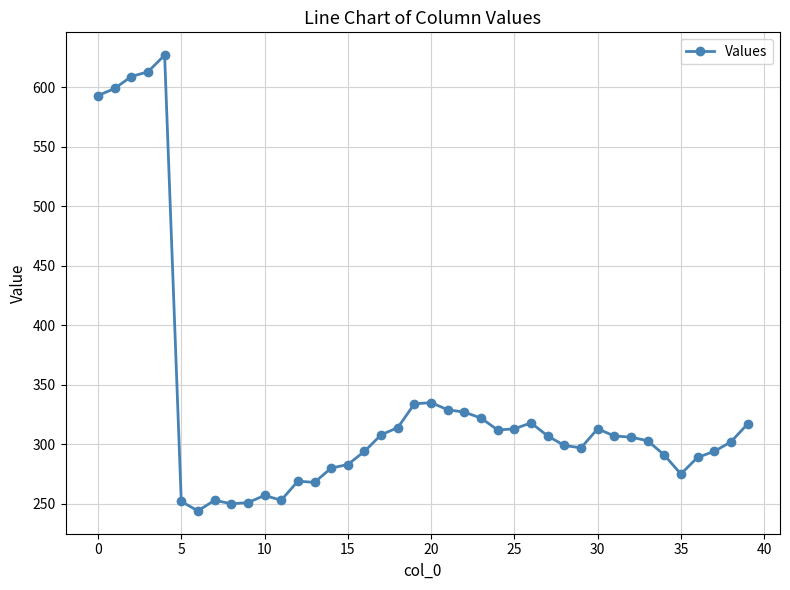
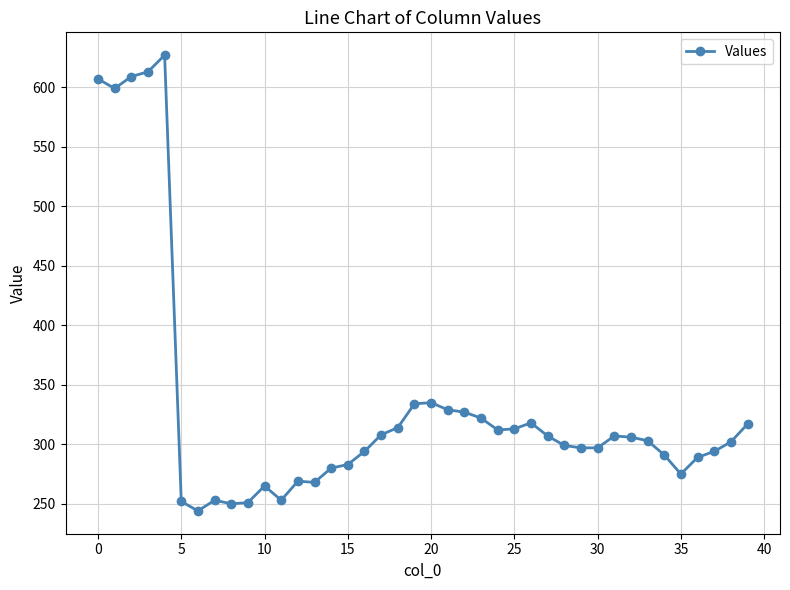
  {
-   "0": 593,
+   "0": 607,
    "5": 252,
-   "10": 257,
+   "10": 265,
    "15": 283,
    "20": 335,
    "25": 313,
-   "30": 313,
+   "30": 297,
    "35": 275
  }
